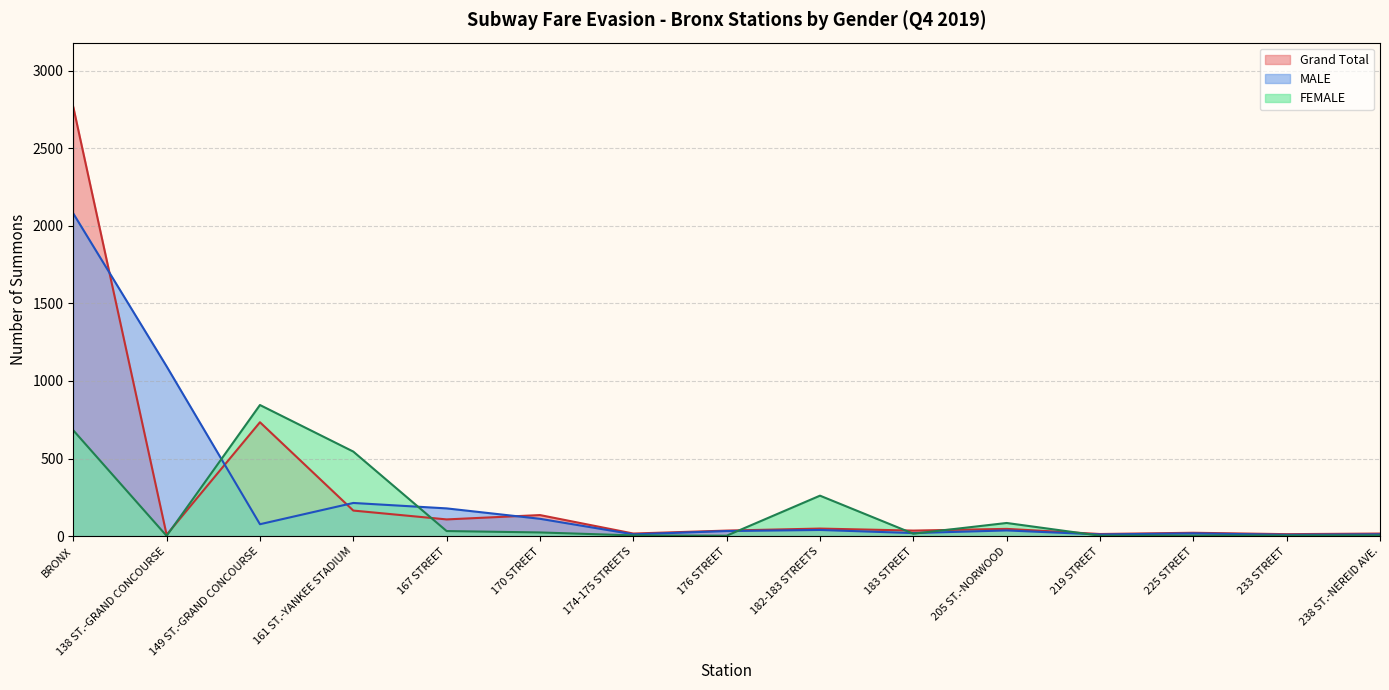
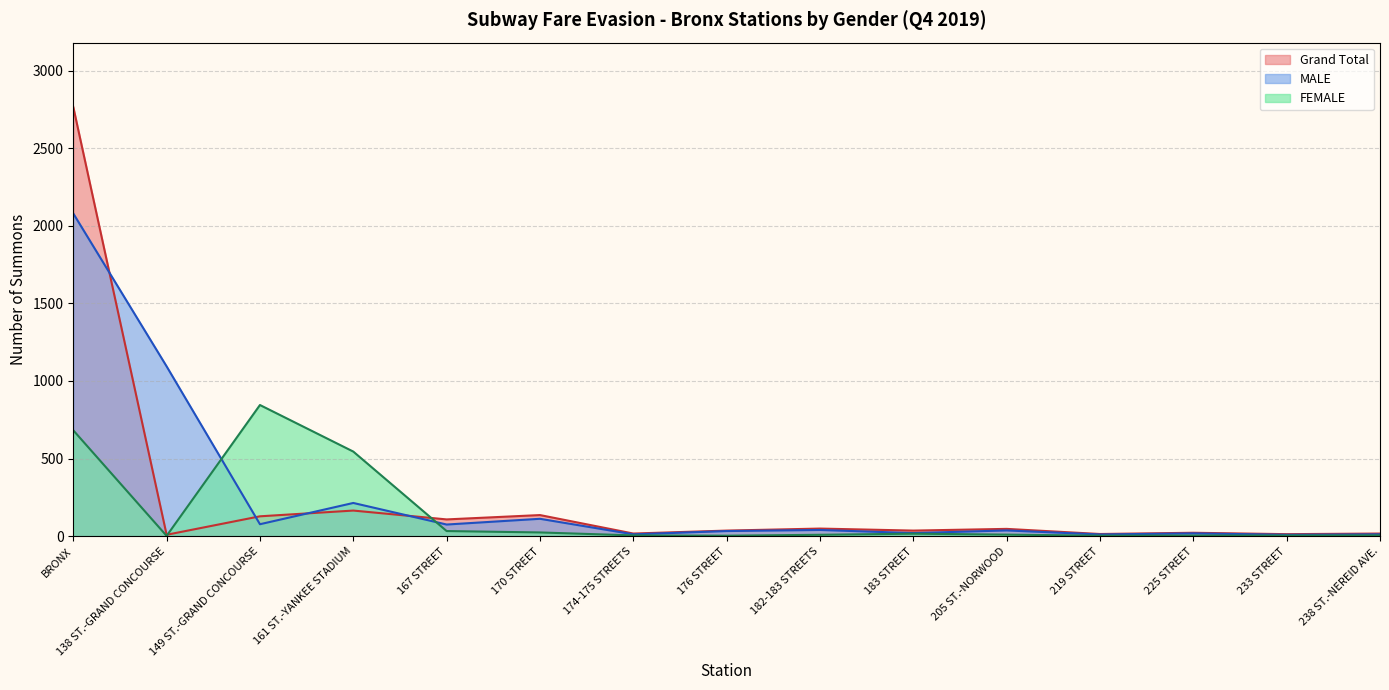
  {
    "Grand Total": {
      "BRONX": 2770,
-     "149 ST.-GRAND CONCOURSE": 730,
+     "149 ST.-GRAND CONCOURSE": 130,
      "161 ST.-YANKEE STADIUM": 170,
      "167 STREET": 110,
      "170 STREET": 140
    },
    "MALE": {
      "BRONX": 2080,
      "138 ST.-GRAND CONCOURSE": 1090,
      "149 ST.-GRAND CONCOURSE": 80,
      "161 ST.-YANKEE STADIUM": 210,
-     "167 STREET": 180,
+     "167 STREET": 80,
      "170 STREET": 110
    },
    "FEMALE": {
      "BRONX": 680,
      "149 ST.-GRAND CONCOURSE": 850,
      "161 ST.-YANKEE STADIUM": 550,
      "167 STREET": 30,
      "170 STREET": 20,
      "176 STREET": 0,
-     "182-183 STREETS": 260,
-     "205 ST.-NORWOOD": 90
+     "182-183 STREETS": 10,
+     "205 ST.-NORWOOD": 10
    }
  }
